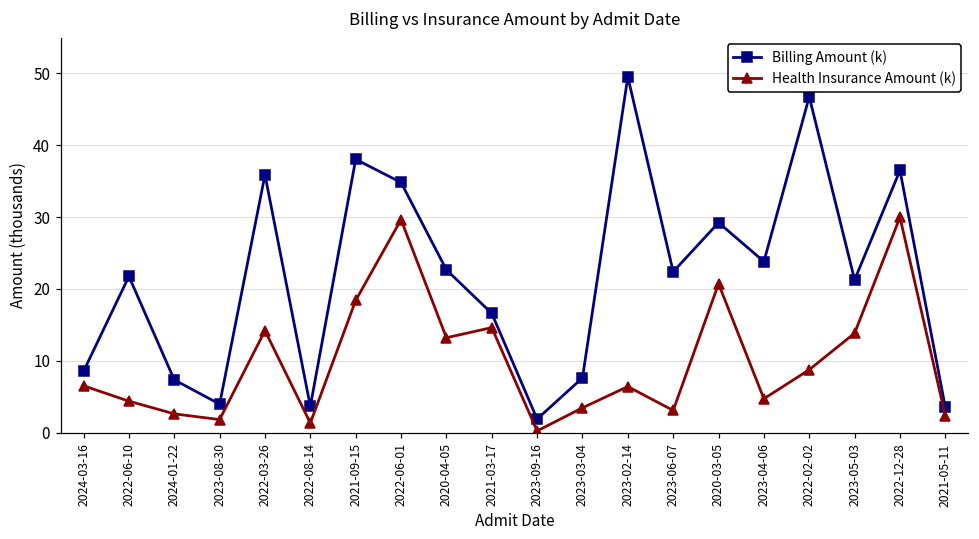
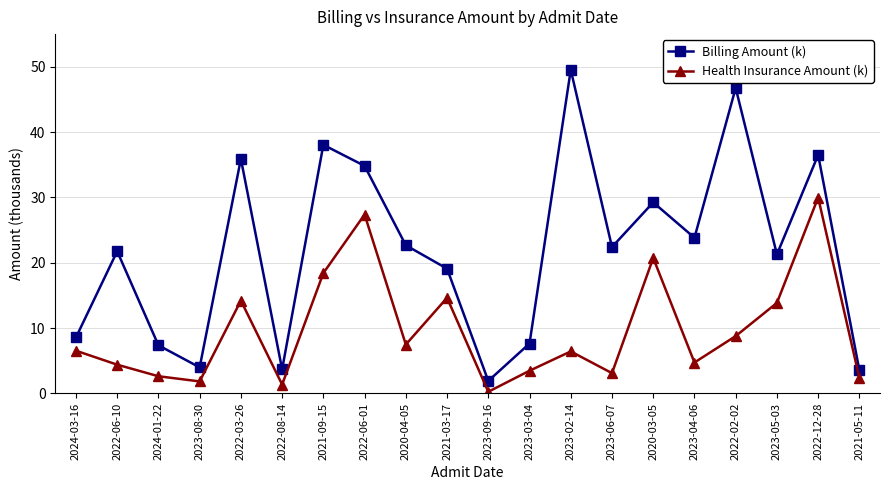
  {
    "Billing Amount (k)": {
      "2024-03-16": 9,
      "2022-06-10": 22,
      "2024-01-22": 7,
      "2023-08-30": 4,
      "2022-03-26": 36,
      "2022-08-14": 4,
      "2021-09-15": 38,
      "2022-06-01": 35,
      "2020-04-05": 23,
-     "2021-03-17": 17,
+     "2021-03-17": 19,
      "2023-09-16": 2,
      "2023-03-04": 8,
      "2023-02-14": 50,
      "2023-06-07": 22,
      "2020-03-05": 29,
      "2023-04-06": 24,
      "2022-02-02": 47,
      "2023-05-03": 21,
      "2022-12-28": 37,
      "2021-05-11": 4
    },
    "Health Insurance Amount (k)": {
      "2024-03-16": 7,
      "2022-06-10": 4,
      "2024-01-22": 3,
      "2023-08-30": 2,
      "2022-03-26": 14,
      "2022-08-14": 1,
      "2021-09-15": 18,
-     "2022-06-01": 30,
-     "2020-04-05": 13,
+     "2022-06-01": 27,
+     "2020-04-05": 7,
      "2021-03-17": 15,
      "2023-09-16": 0,
      "2023-03-04": 3,
      "2023-02-14": 6,
      "2023-06-07": 3,
      "2020-03-05": 21,
      "2023-04-06": 5,
      "2022-02-02": 9,
      "2023-05-03": 14,
      "2022-12-28": 30,
      "2021-05-11": 2
    }
  }
